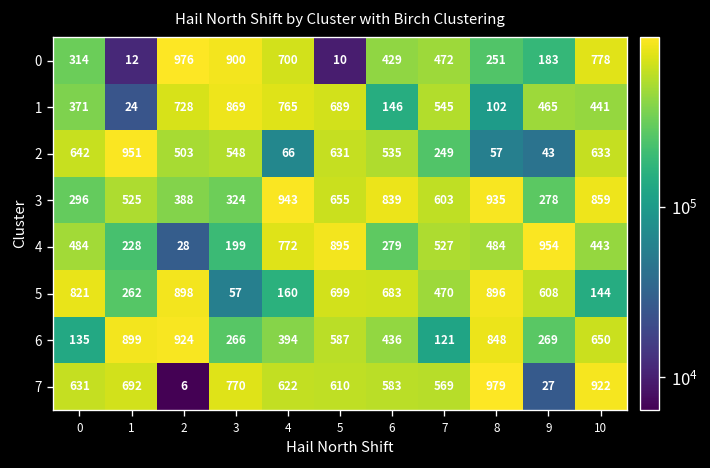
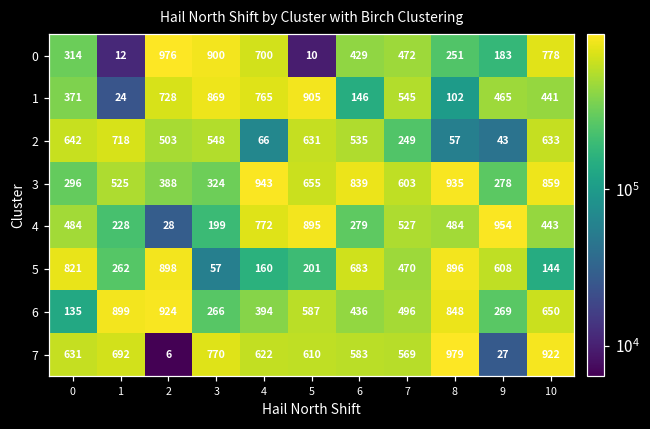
  {
    "0": {
      "0": 314,
      "1": 12,
      "2": 976,
      "3": 900,
      "4": 700,
      "5": 10,
      "6": 429,
      "7": 472,
      "8": 251,
      "9": 183,
      "10": 778
    },
    "1": {
      "0": 371,
      "1": 24,
      "2": 728,
      "3": 869,
      "4": 765,
-     "5": 689,
+     "5": 905,
      "6": 146,
      "7": 545,
      "8": 102,
      "9": 465,
      "10": 441
    },
    "2": {
      "0": 642,
-     "1": 951,
+     "1": 718,
      "2": 503,
      "3": 548,
      "4": 66,
      "5": 631,
      "6": 535,
      "7": 249,
      "8": 57,
      "9": 43,
      "10": 633
    },
    "3": {
      "0": 296,
      "1": 525,
      "2": 388,
      "3": 324,
      "4": 943,
      "5": 655,
      "6": 839,
      "7": 603,
      "8": 935,
      "9": 278,
      "10": 859
    },
    "4": {
      "0": 484,
      "1": 228,
      "2": 28,
      "3": 199,
      "4": 772,
      "5": 895,
      "6": 279,
      "7": 527,
      "8": 484,
      "9": 954,
      "10": 443
    },
    "5": {
      "0": 821,
      "1": 262,
      "2": 898,
      "3": 57,
      "4": 160,
-     "5": 699,
+     "5": 201,
      "6": 683,
      "7": 470,
      "8": 896,
      "9": 608,
      "10": 144
    },
    "6": {
      "0": 135,
      "1": 899,
      "2": 924,
      "3": 266,
      "4": 394,
      "5": 587,
      "6": 436,
-     "7": 121,
+     "7": 496,
      "8": 848,
      "9": 269,
      "10": 650
    },
    "7": {
      "0": 631,
      "1": 692,
      "2": 6,
      "3": 770,
      "4": 622,
      "5": 610,
      "6": 583,
      "7": 569,
      "8": 979,
      "9": 27,
      "10": 922
    }
  }
